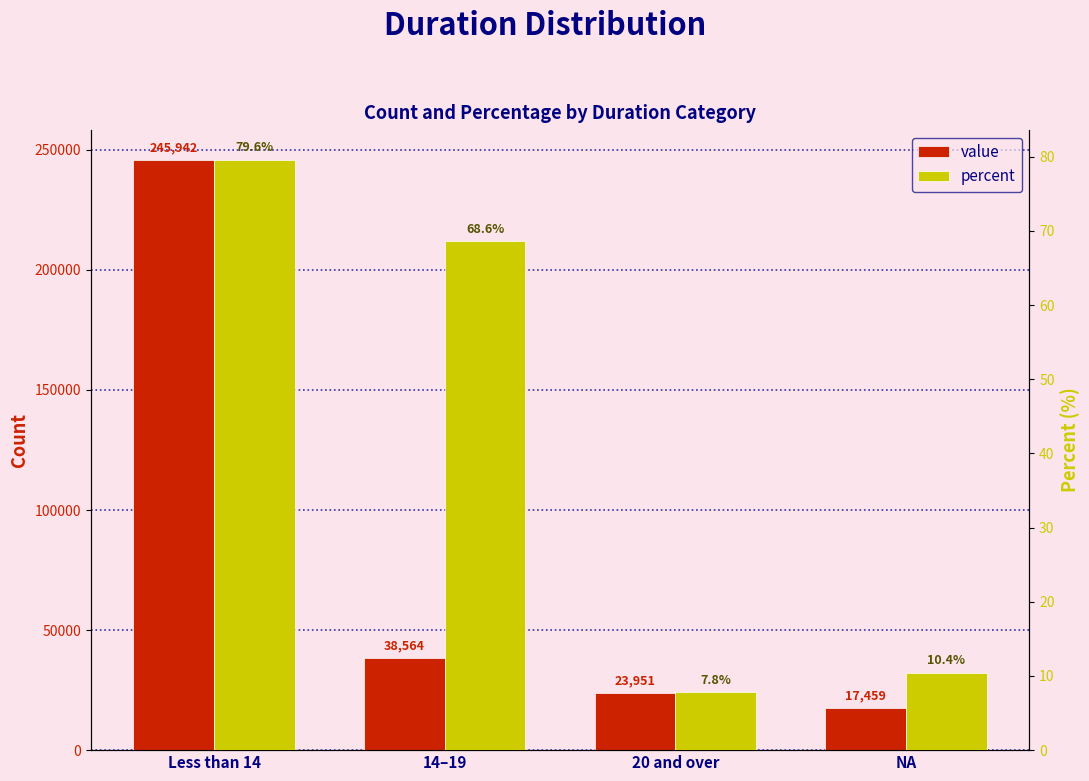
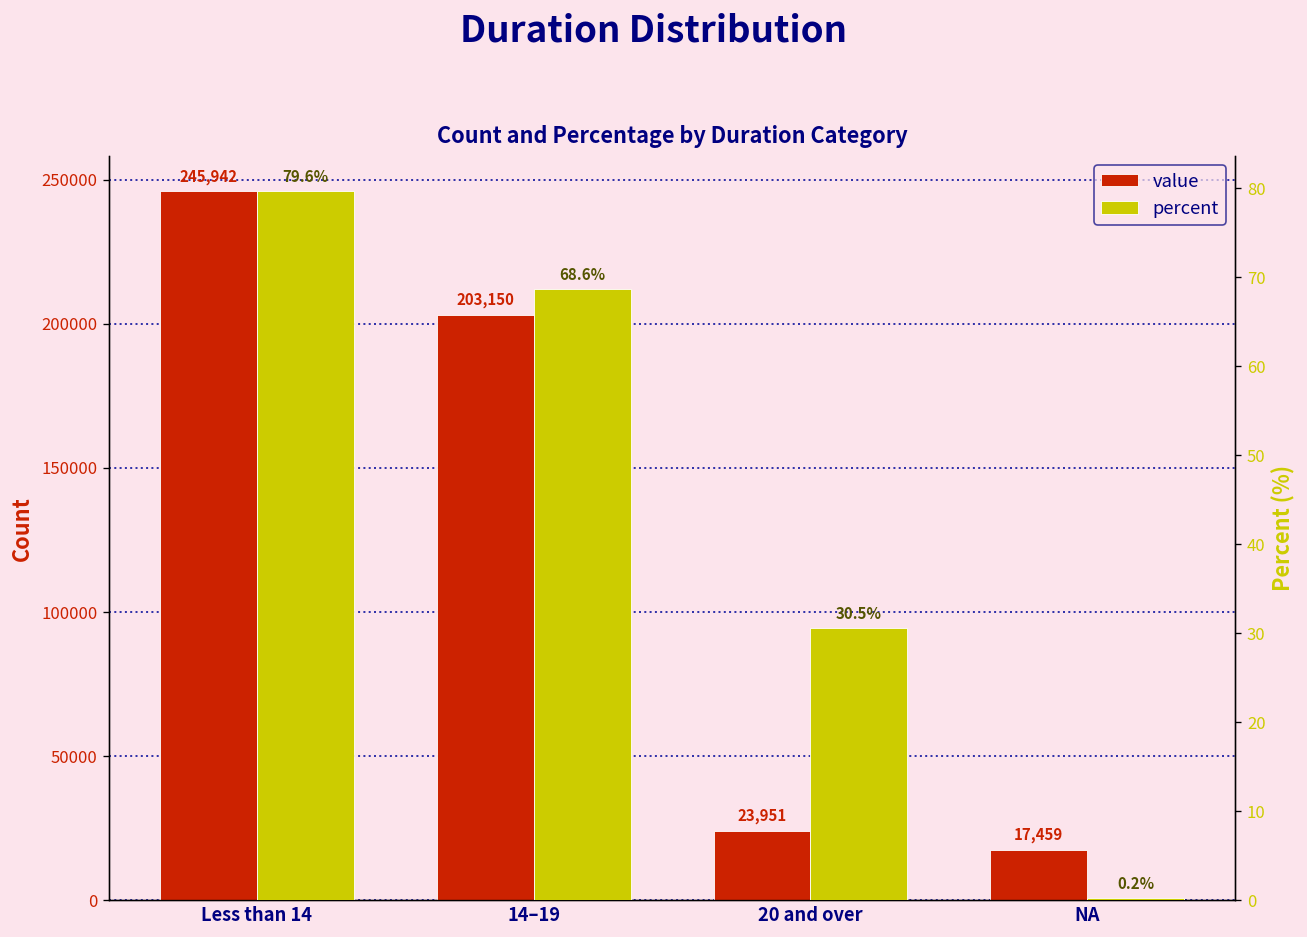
  {
    "value": {
      "Less than 14": "245,942",
-     "14–19": "38,564",
+     "14–19": "203,150",
      "20 and over": "23,951",
      "NA": "17,459"
    },
    "percent": {
      "Less than 14": "79.6%",
      "14–19": "68.6%",
-     "20 and over": "7.8%",
-     "NA": "10.4%"
+     "20 and over": "30.5%",
+     "NA": "0.2%"
    }
  }
